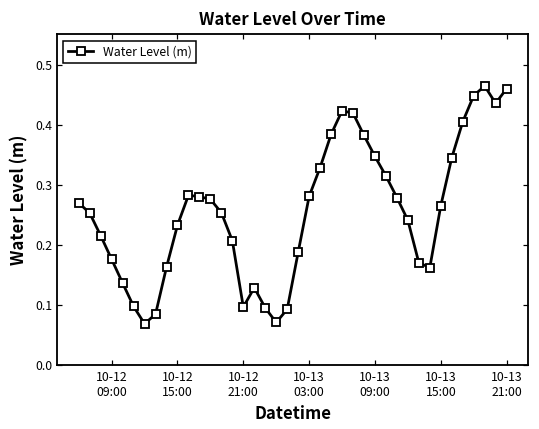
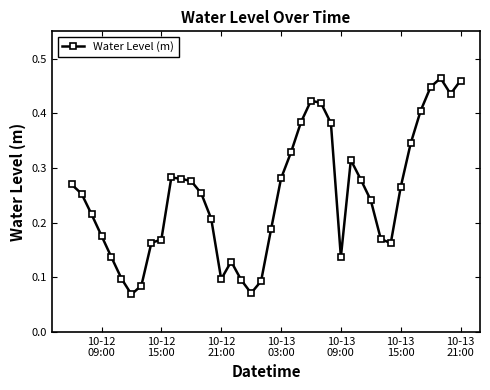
  {
    "10-12 09:00": 0.18,
-   "10-12 15:00": 0.23,
+   "10-12 15:00": 0.17,
    "10-12 21:00": 0.10,
    "10-13 03:00": 0.28,
-   "10-13 09:00": 0.35,
+   "10-13 09:00": 0.14,
    "10-13 15:00": 0.27,
    "10-13 21:00": 0.46
  }
